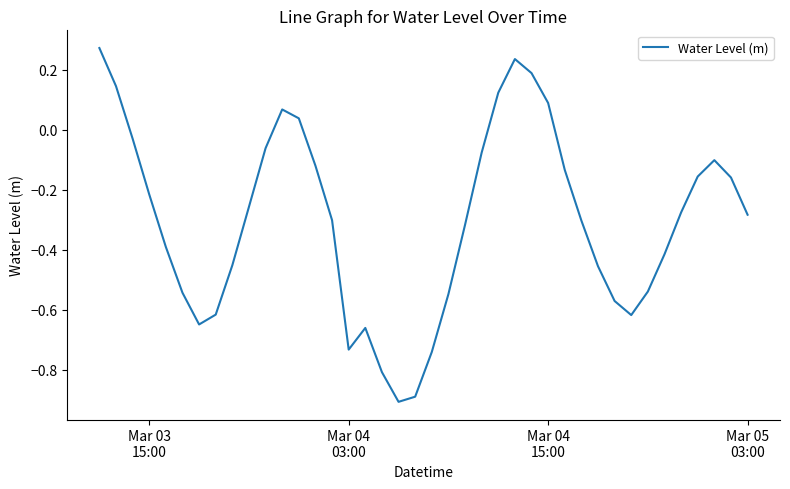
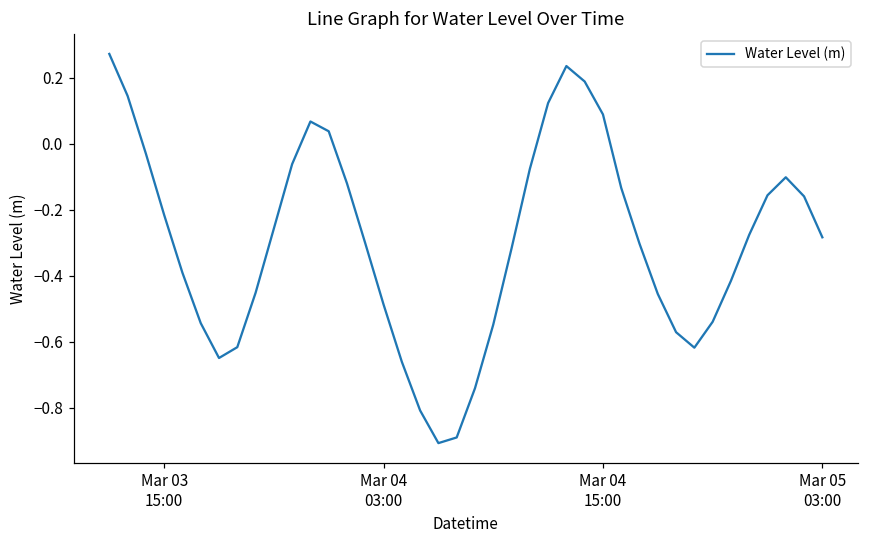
  {
    "Mar 03 15:00": -0.22,
-   "Mar 04 03:00": -0.73,
+   "Mar 04 03:00": -0.49,
    "Mar 04 15:00": 0.09,
    "Mar 05 03:00": -0.28
  }
